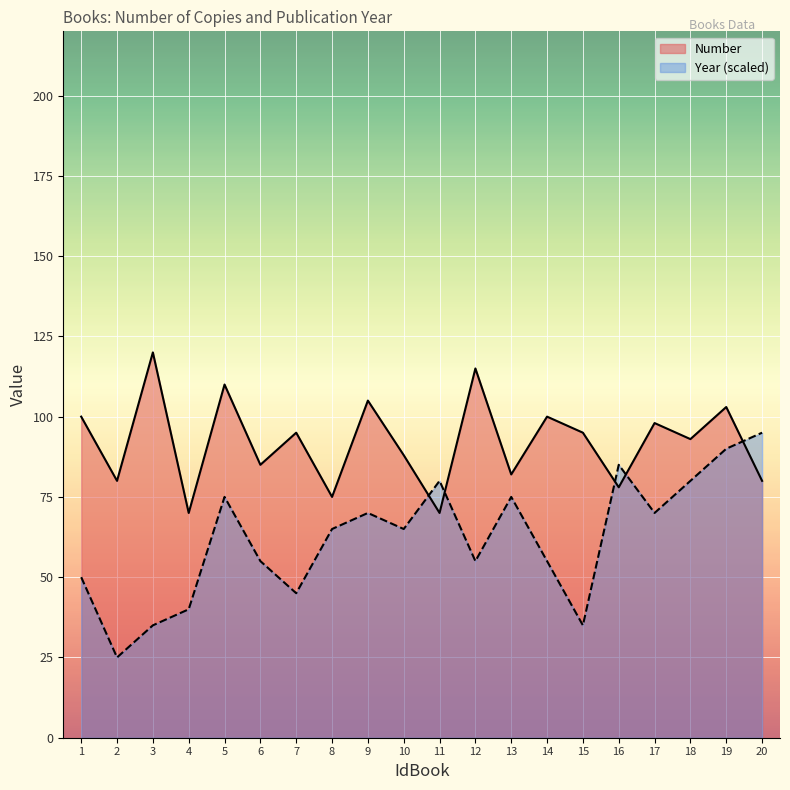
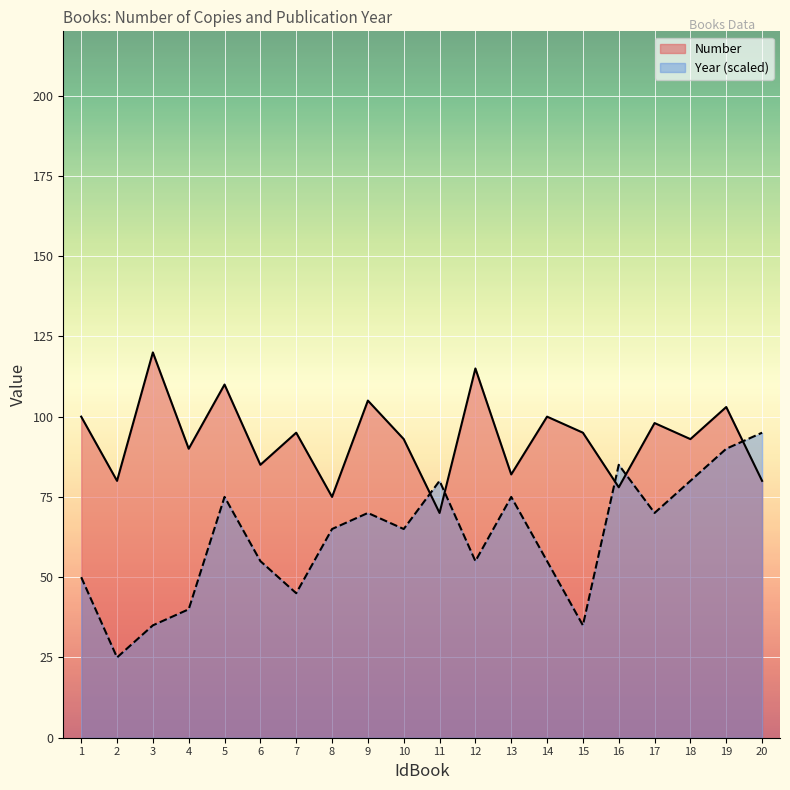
  {
    "Number": {
      "1": 100,
      "2": 80,
      "3": 120,
-     "4": 70,
+     "4": 90,
      "5": 110,
      "6": 85,
      "7": 95,
      "8": 75,
      "9": 105,
-     "10": 88,
+     "10": 93,
      "11": 70,
      "12": 115,
      "13": 82,
      "14": 100,
      "15": 95,
      "16": 78,
      "17": 98,
      "18": 93,
      "19": 103,
      "20": 80
    },
    "Year (scaled)": {
      "1": 50,
      "2": 25,
      "3": 35,
      "4": 40,
      "5": 75,
      "6": 55,
      "7": 45,
      "8": 65,
      "9": 70,
      "10": 65,
      "11": 80,
      "12": 55,
      "13": 75,
      "14": 55,
      "15": 35,
      "16": 85,
      "17": 70,
      "18": 80,
      "19": 90,
      "20": 95
    }
  }
